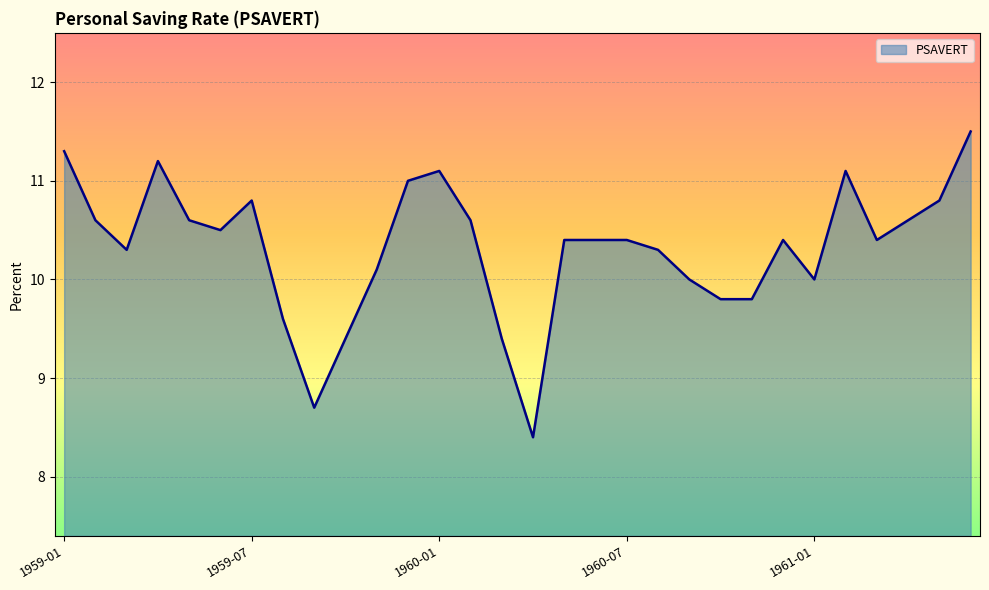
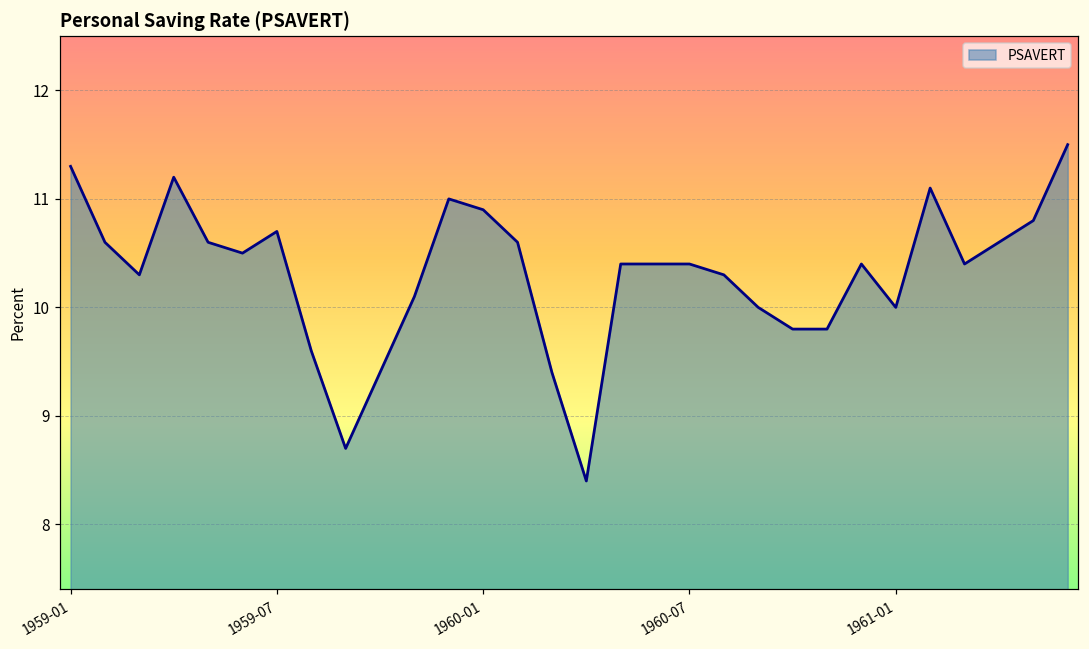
  {
    "1959-01": 11.3,
-   "1959-07": 10.8,
-   "1960-01": 11.1,
+   "1959-07": 10.7,
+   "1960-01": 10.9,
    "1960-07": 10.4,
    "1961-01": 10.0
  }
